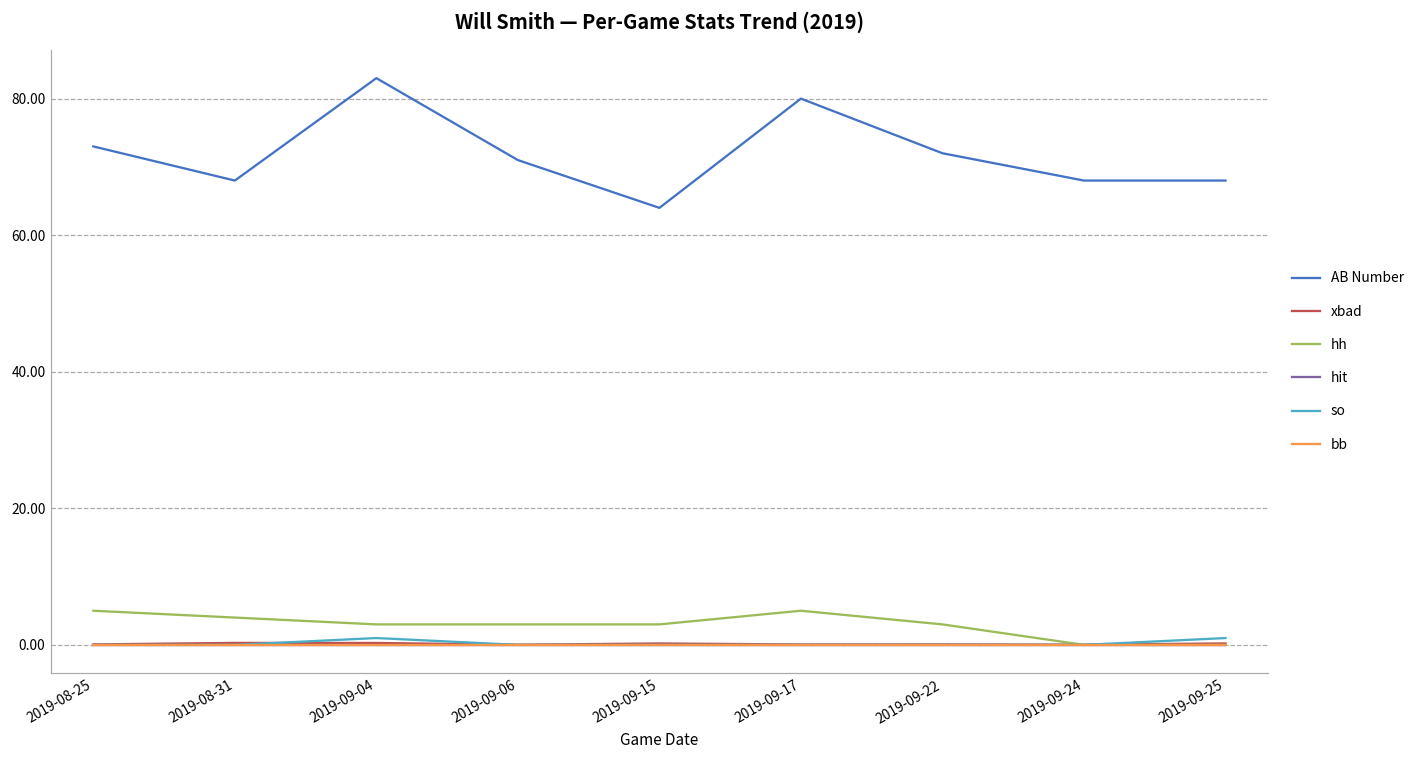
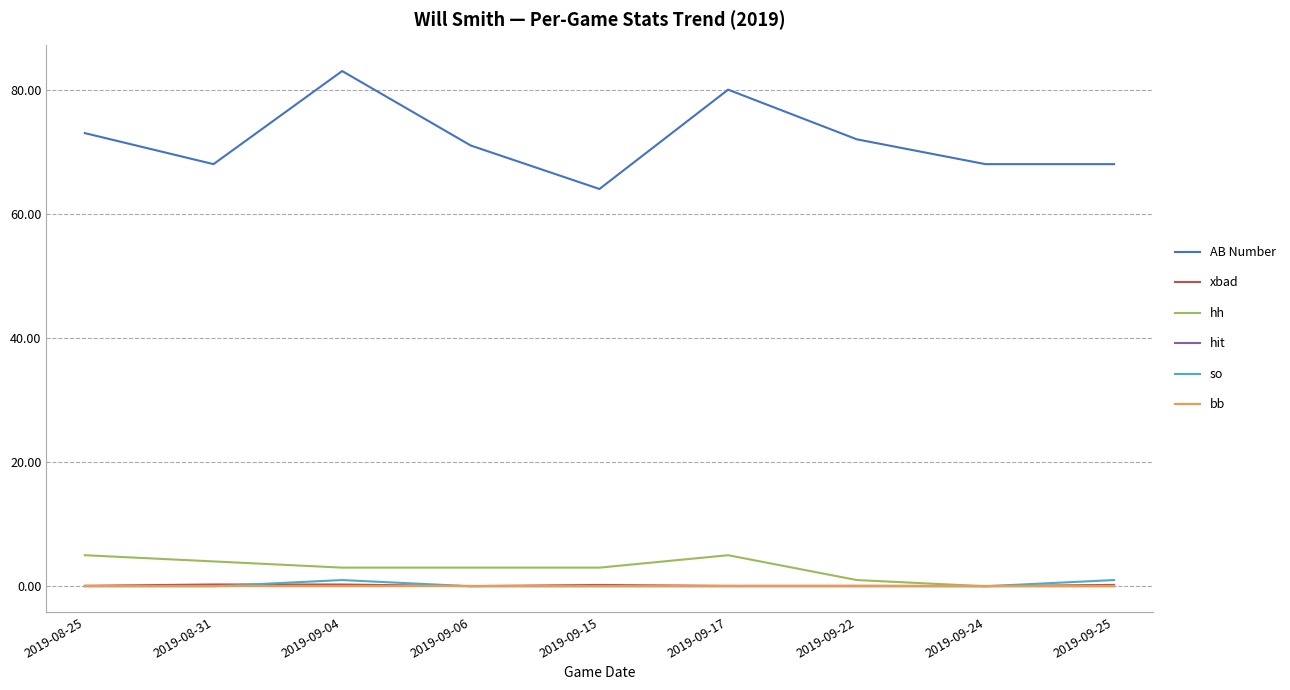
  {
    "hh": {
      "2019-08-25": 5,
      "2019-08-31": 4,
      "2019-09-04": 3,
      "2019-09-06": 3,
      "2019-09-15": 3,
      "2019-09-17": 5,
-     "2019-09-22": 3
+     "2019-09-22": 1
    }
  }
